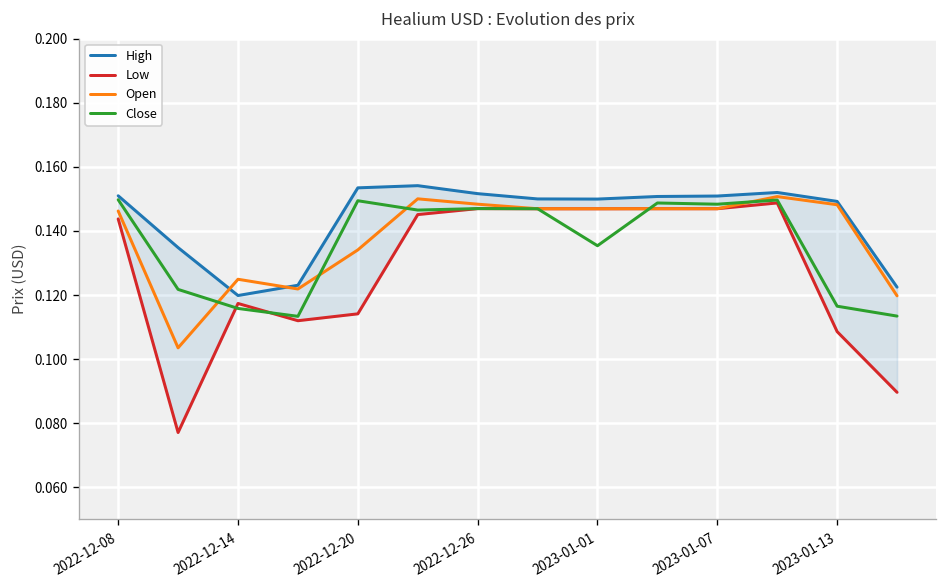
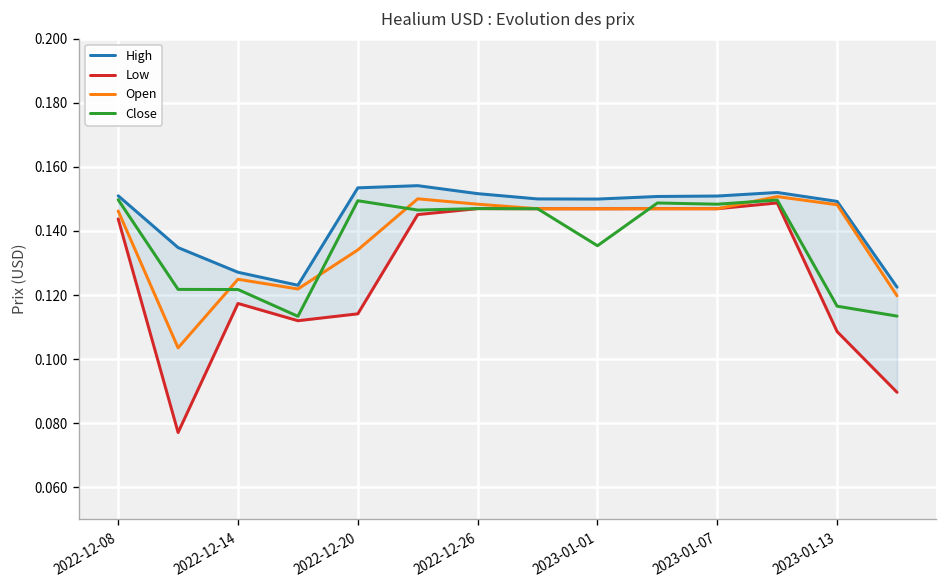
  {
    "High": {
      "2022-12-08": 0.151,
-     "2022-12-14": 0.120,
+     "2022-12-14": 0.127,
      "2022-12-20": 0.153,
      "2022-12-26": 0.152,
      "2023-01-01": 0.150,
      "2023-01-07": 0.151,
      "2023-01-13": 0.149
    },
    "Low": {
      "2022-12-08": 0.144,
      "2022-12-14": 0.117,
      "2022-12-20": 0.114,
      "2023-01-13": 0.109
    },
    "Open": {
      "2022-12-08": 0.146,
      "2022-12-14": 0.125,
      "2022-12-20": 0.134,
      "2022-12-26": 0.148,
      "2023-01-13": 0.148
    },
    "Close": {
      "2022-12-08": 0.150,
-     "2022-12-14": 0.116,
+     "2022-12-14": 0.122,
      "2022-12-20": 0.149,
      "2023-01-01": 0.135,
      "2023-01-07": 0.148,
      "2023-01-13": 0.117
    }
  }
